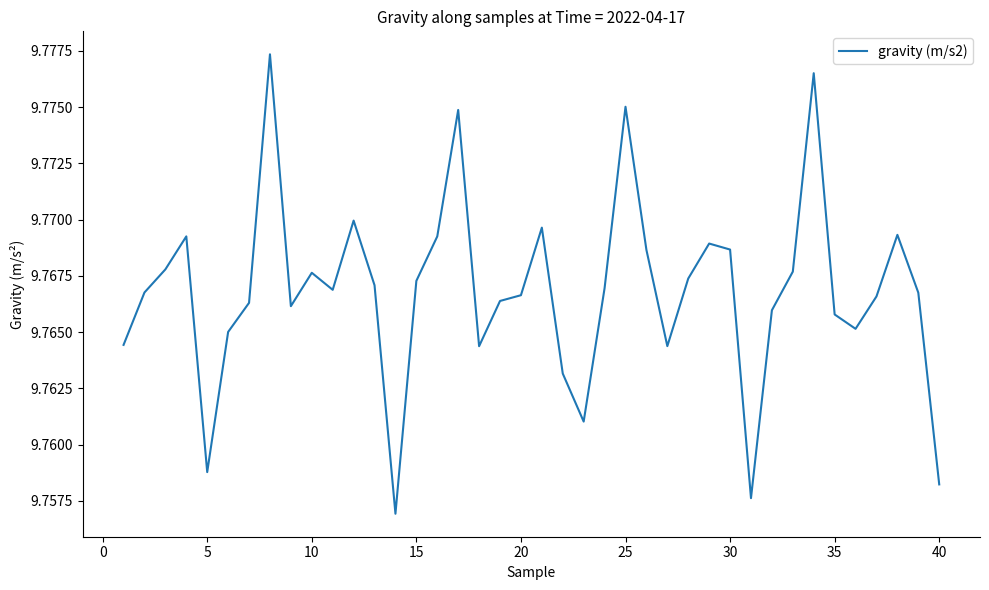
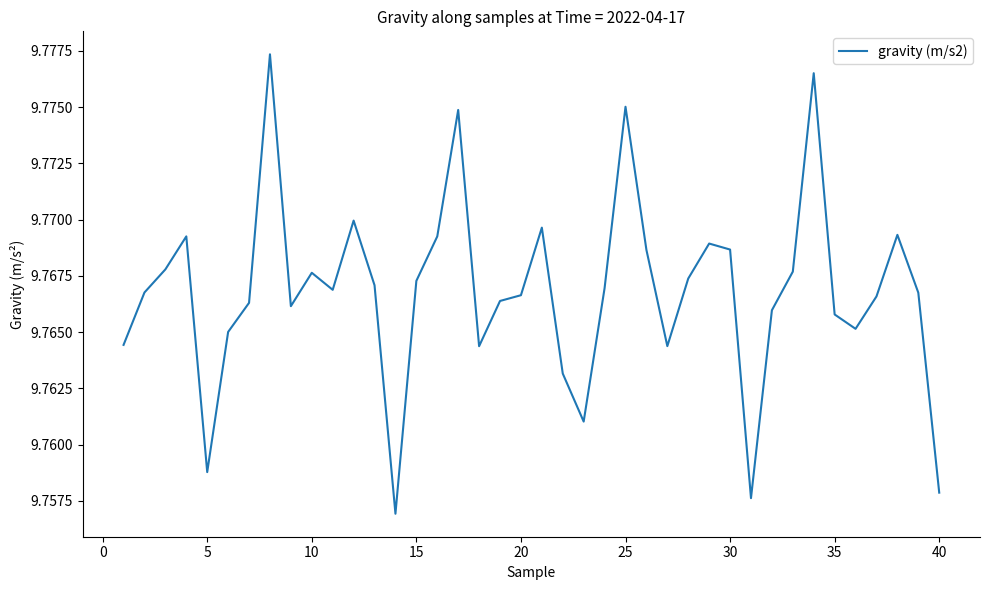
  {
    "5": 9.7588,
    "10": 9.7676,
    "15": 9.7673,
    "20": 9.7666,
    "25": 9.7750,
    "30": 9.7687,
    "35": 9.7658,
-   "40": 9.7582
+   "40": 9.7579
  }
